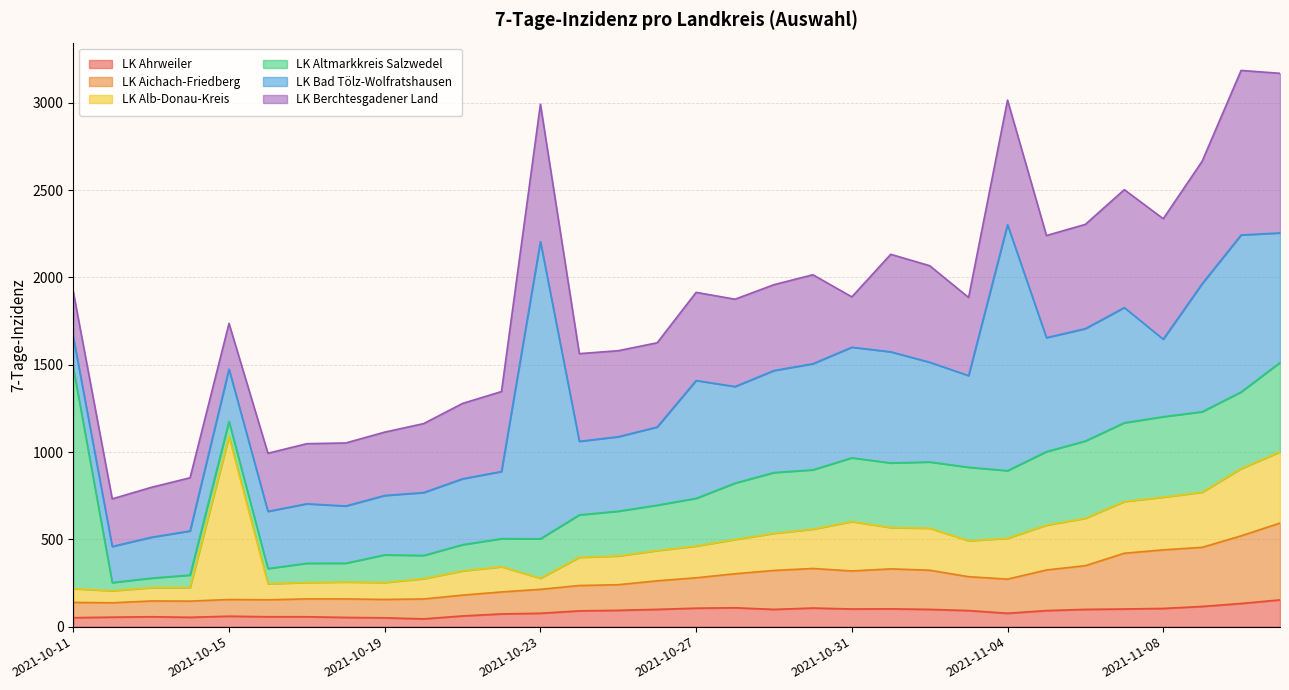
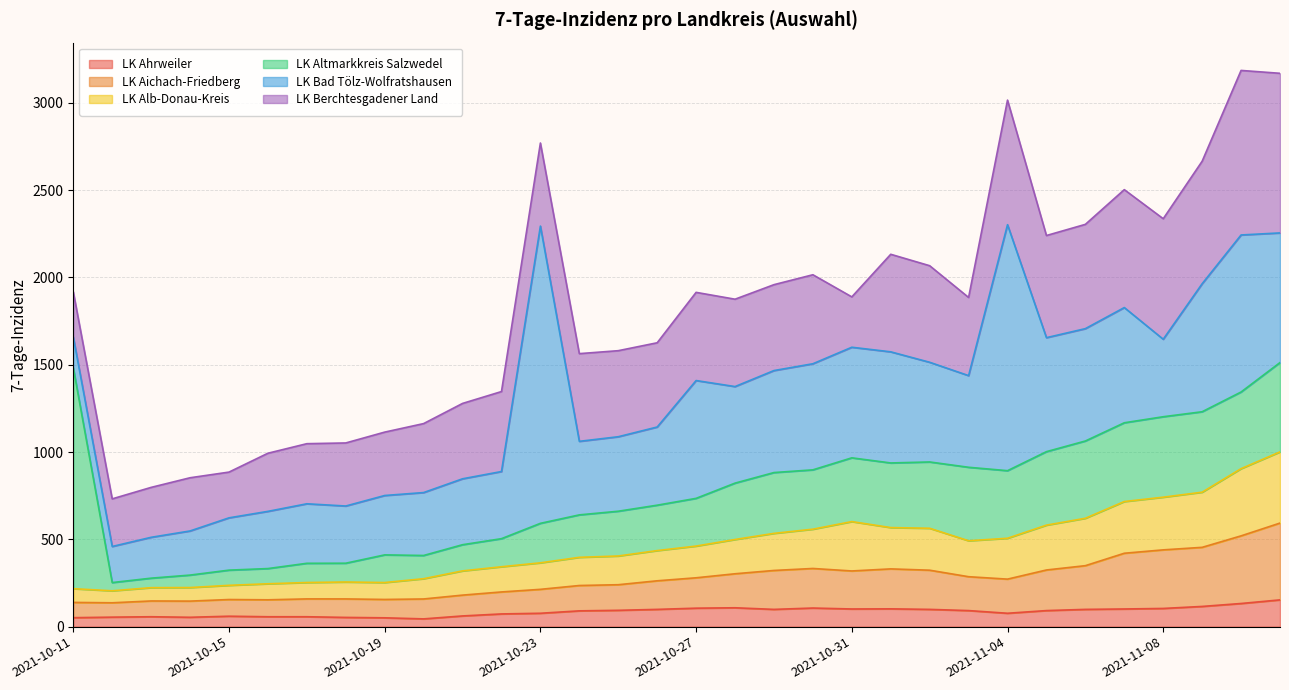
  {
    "LK Alb-Donau-Kreis": {
      "2021-10-11": 80,
-     "2021-10-15": 930,
+     "2021-10-15": 80,
      "2021-10-19": 100,
-     "2021-10-23": 60,
+     "2021-10-23": 150,
      "2021-10-27": 180,
      "2021-10-31": 280,
      "2021-11-04": 230,
      "2021-11-08": 300
    },
    "LK Altmarkkreis Salzwedel": {
      "2021-10-11": 1270,
      "2021-10-15": 90,
      "2021-10-19": 160,
      "2021-10-23": 230,
      "2021-10-27": 270,
      "2021-10-31": 370,
      "2021-11-04": 390,
      "2021-11-08": 460
    },
    "LK Bad Tölz-Wolfratshausen": {
      "2021-10-11": 180,
      "2021-10-15": 300,
      "2021-10-19": 340,
      "2021-10-23": 1700,
      "2021-10-27": 670,
      "2021-10-31": 630,
      "2021-11-04": 1410,
      "2021-11-08": 440
    },
    "LK Berchtesgadener Land": {
      "2021-10-11": 260,
      "2021-10-15": 260,
      "2021-10-19": 360,
-     "2021-10-23": 790,
+     "2021-10-23": 480,
      "2021-10-27": 510,
      "2021-10-31": 290,
      "2021-11-04": 710,
      "2021-11-08": 690
    }
  }
